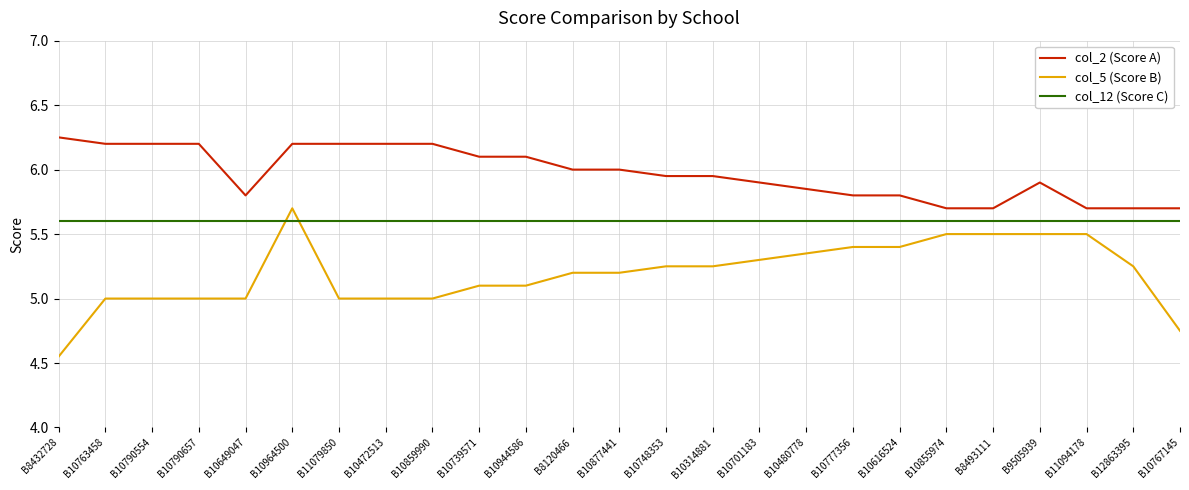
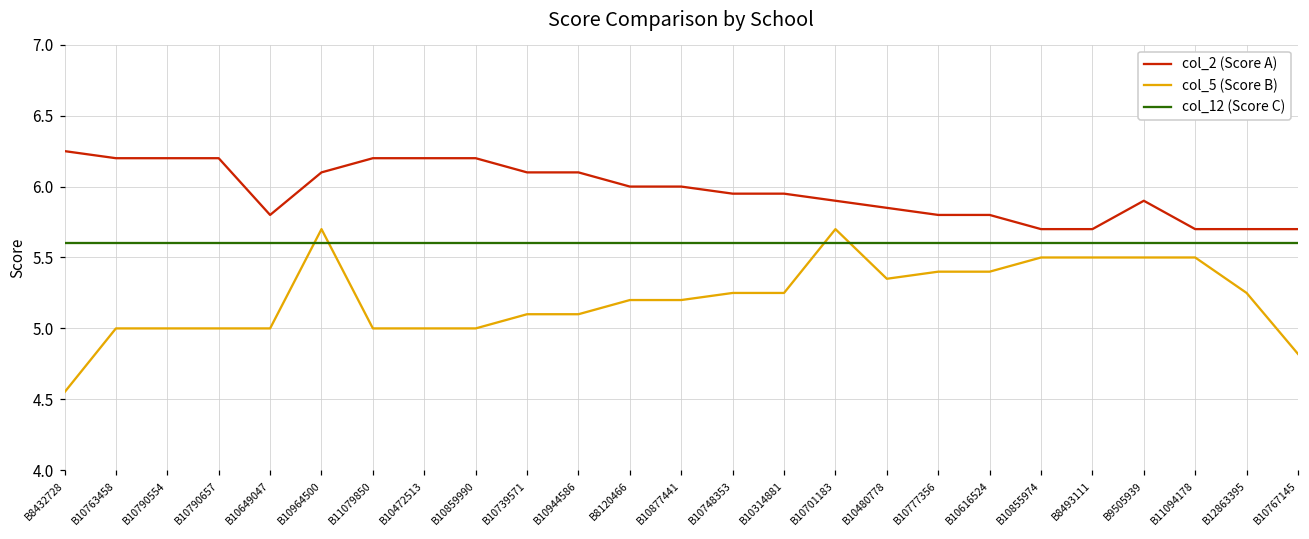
  {
    "col_2 (Score A)": {
      "B8432728": 6.25,
      "B10763458": 6.2,
      "B10790554": 6.2,
      "B10790657": 6.2,
      "B10649047": 5.8,
-     "B10964500": 6.2,
+     "B10964500": 6.1,
      "B11079850": 6.2,
      "B10472513": 6.2,
      "B10859990": 6.2,
      "B10739571": 6.1,
      "B10944586": 6.1,
      "B8120466": 6.0,
      "B10877441": 6.0,
      "B10748353": 5.95,
      "B10314881": 5.95,
      "B10701183": 5.9,
      "B10480778": 5.85,
      "B10777356": 5.8,
      "B10616524": 5.8,
      "B10855974": 5.7,
      "B8493111": 5.7,
      "B9505939": 5.9,
      "B11094178": 5.7,
      "B12863395": 5.7,
      "B10767145": 5.7
    },
    "col_5 (Score B)": {
      "B8432728": 4.55,
      "B10763458": 5.00,
      "B10790554": 5.00,
      "B10790657": 5.00,
      "B10649047": 5.00,
      "B10964500": 5.70,
      "B11079850": 5.00,
      "B10472513": 5.00,
      "B10859990": 5.00,
      "B10739571": 5.10,
      "B10944586": 5.10,
      "B8120466": 5.20,
      "B10877441": 5.20,
      "B10748353": 5.25,
      "B10314881": 5.25,
-     "B10701183": 5.3,
+     "B10701183": 5.7,
      "B10480778": 5.35,
      "B10777356": 5.40,
      "B10616524": 5.40,
      "B10855974": 5.50,
      "B8493111": 5.50,
      "B9505939": 5.50,
      "B11094178": 5.50,
      "B12863395": 5.25,
-     "B10767145": 4.75
+     "B10767145": 4.82
    },
    "col_12 (Score C)": {
      "B8432728": 5.60,
      "B10763458": 5.60,
      "B10790554": 5.60,
      "B10790657": 5.60,
      "B10649047": 5.60,
      "B10964500": 5.60,
      "B11079850": 5.60,
      "B10472513": 5.60,
      "B10859990": 5.60,
      "B10739571": 5.60,
      "B10944586": 5.60,
      "B8120466": 5.60,
      "B10877441": 5.60,
      "B10748353": 5.60,
      "B10314881": 5.60,
      "B10701183": 5.60,
      "B10480778": 5.60,
      "B10777356": 5.60,
      "B10616524": 5.60,
      "B10855974": 5.60,
      "B8493111": 5.60,
      "B9505939": 5.60,
      "B11094178": 5.60,
      "B12863395": 5.60,
      "B10767145": 5.60
    }
  }
